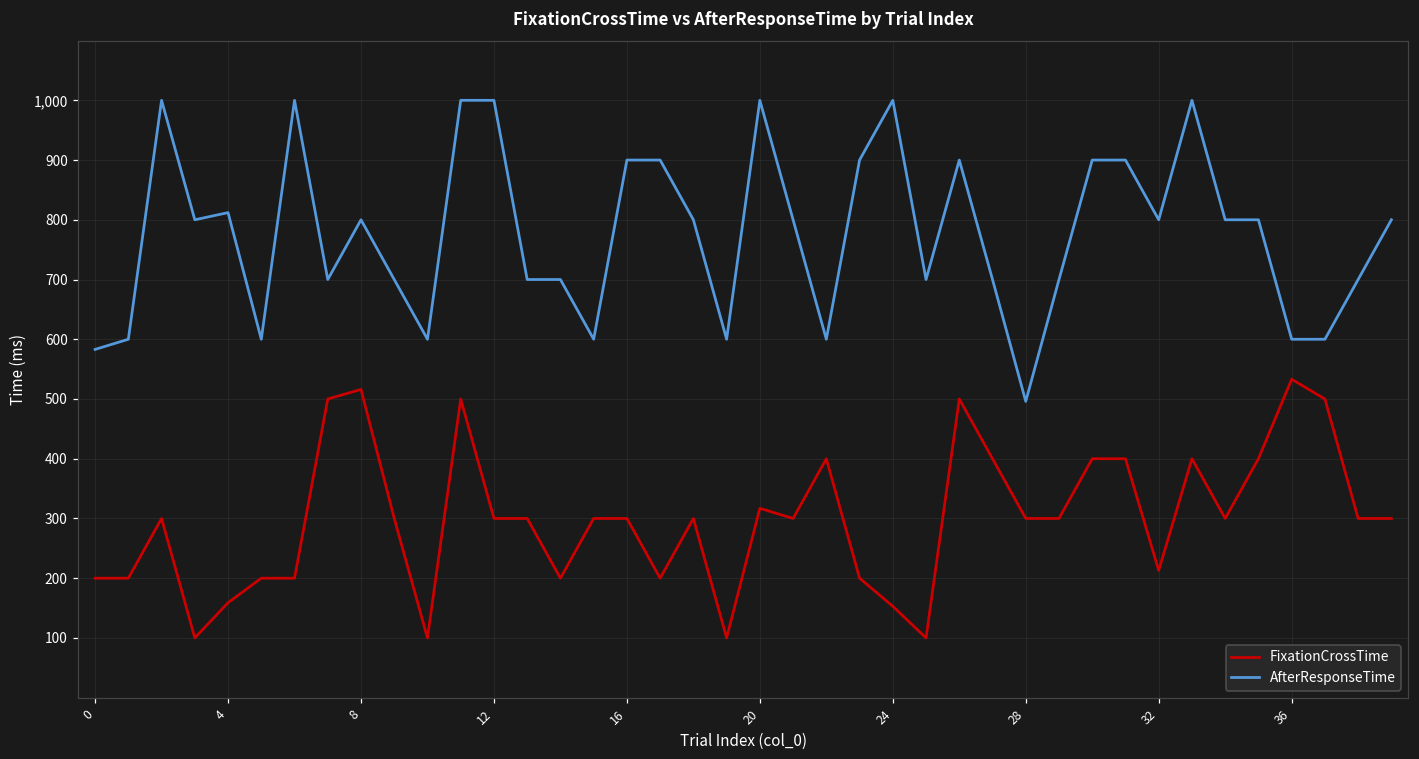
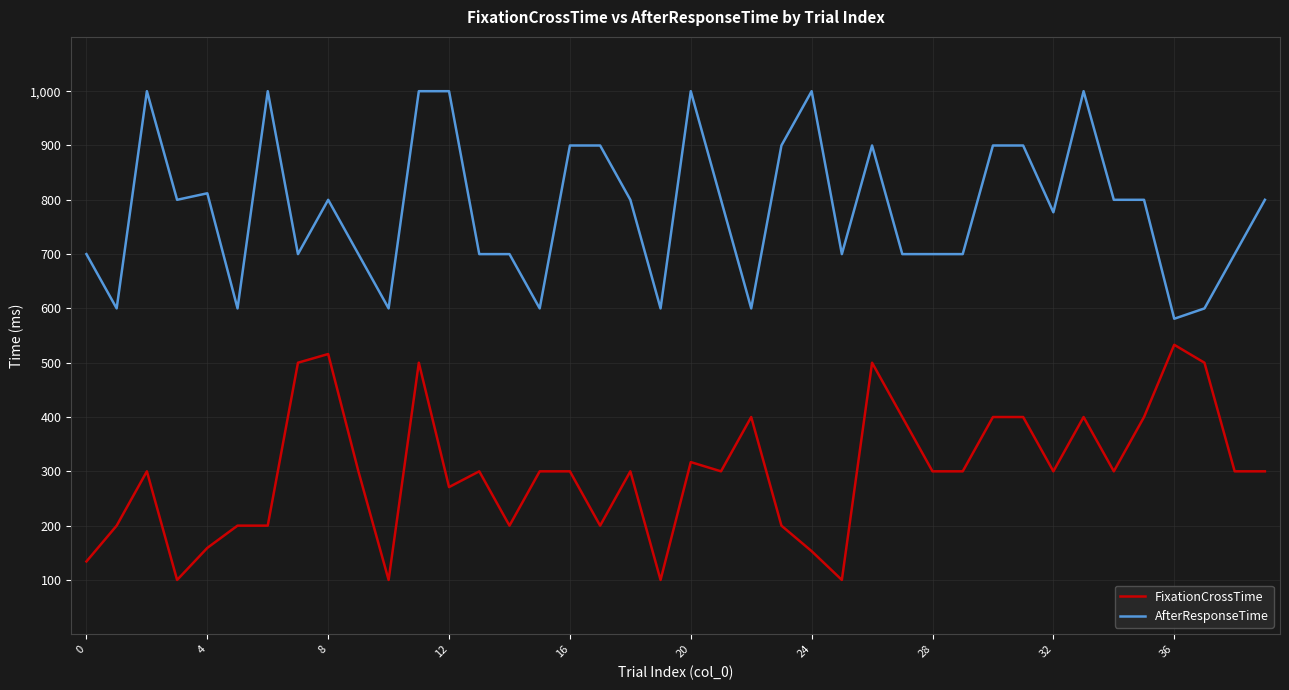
  {
    "FixationCrossTime": {
-     "0": "200",
+     "0": "130",
      "4": "160",
      "8": "520",
-     "12": "300",
+     "12": "270",
      "16": "300",
      "20": "320",
      "24": "150",
      "28": "300",
-     "32": "210",
+     "32": "300",
      "36": "530"
    },
    "AfterResponseTime": {
-     "0": "580",
+     "0": "700",
      "4": "810",
      "8": "800",
      "12": "1,000",
      "16": "900",
      "20": "1,000",
      "24": "1,000",
-     "28": "500",
-     "32": "800",
-     "36": "600"
+     "28": "700",
+     "32": "780",
+     "36": "580"
    }
  }
